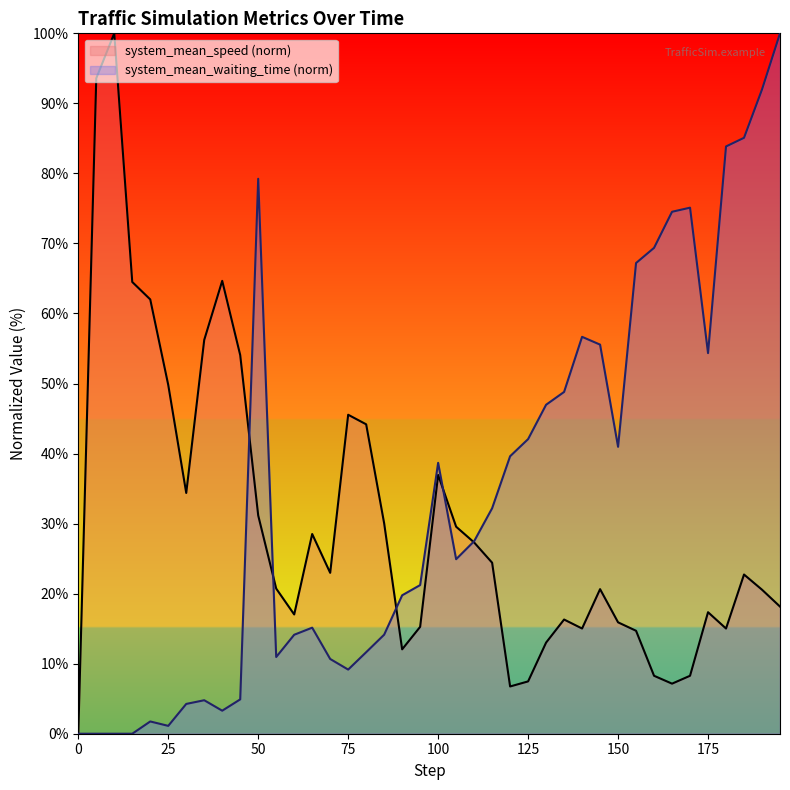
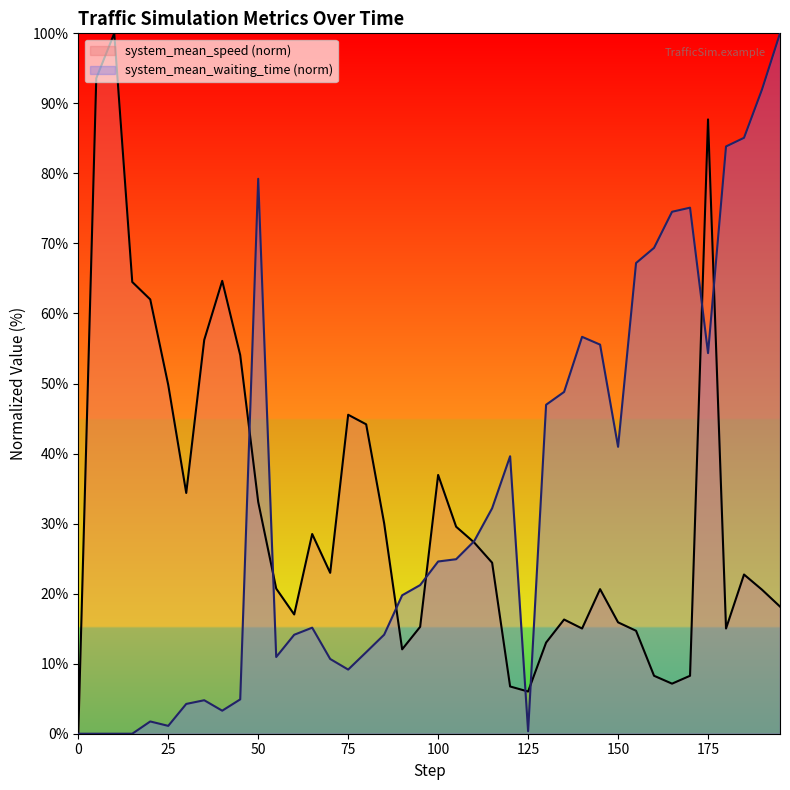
  {
    "system_mean_speed (norm)": {
      "25": "50%",
-     "50": "31%",
+     "50": "33%",
      "75": "46%",
      "100": "37%",
-     "125": "7%",
+     "125": "6%",
      "150": "16%",
-     "175": "17%"
+     "175": "88%"
    },
    "system_mean_waiting_time (norm)": {
      "25": "1%",
      "50": "79%",
      "75": "9%",
-     "100": "39%",
-     "125": "42%",
+     "100": "25%",
+     "125": "0%",
      "150": "41%",
      "175": "54%"
    }
  }
